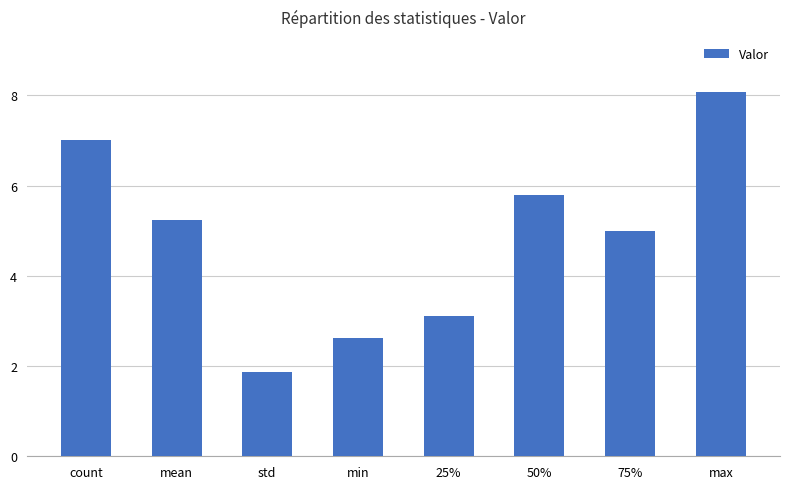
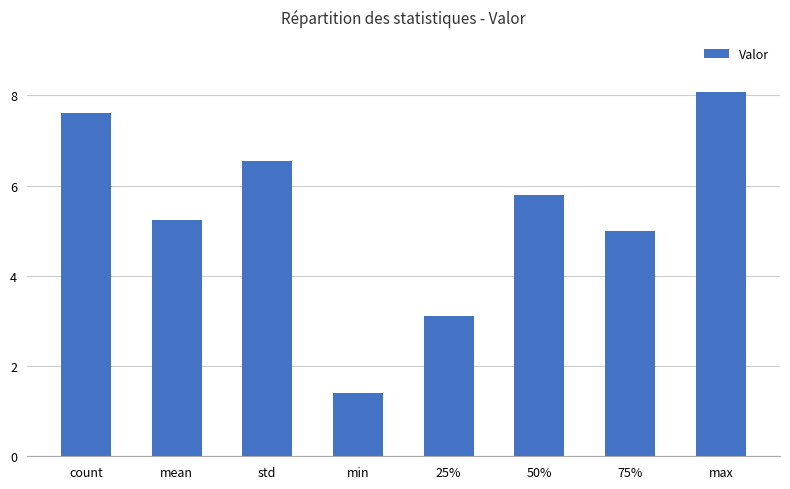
  {
-   "count": 7.0,
+   "count": 7.6,
    "mean": 5.2,
-   "std": 1.9,
-   "min": 2.6,
+   "std": 6.6,
+   "min": 1.4,
    "25%": 3.1,
    "50%": 5.8,
    "75%": 5.0,
    "max": 8.1
  }
